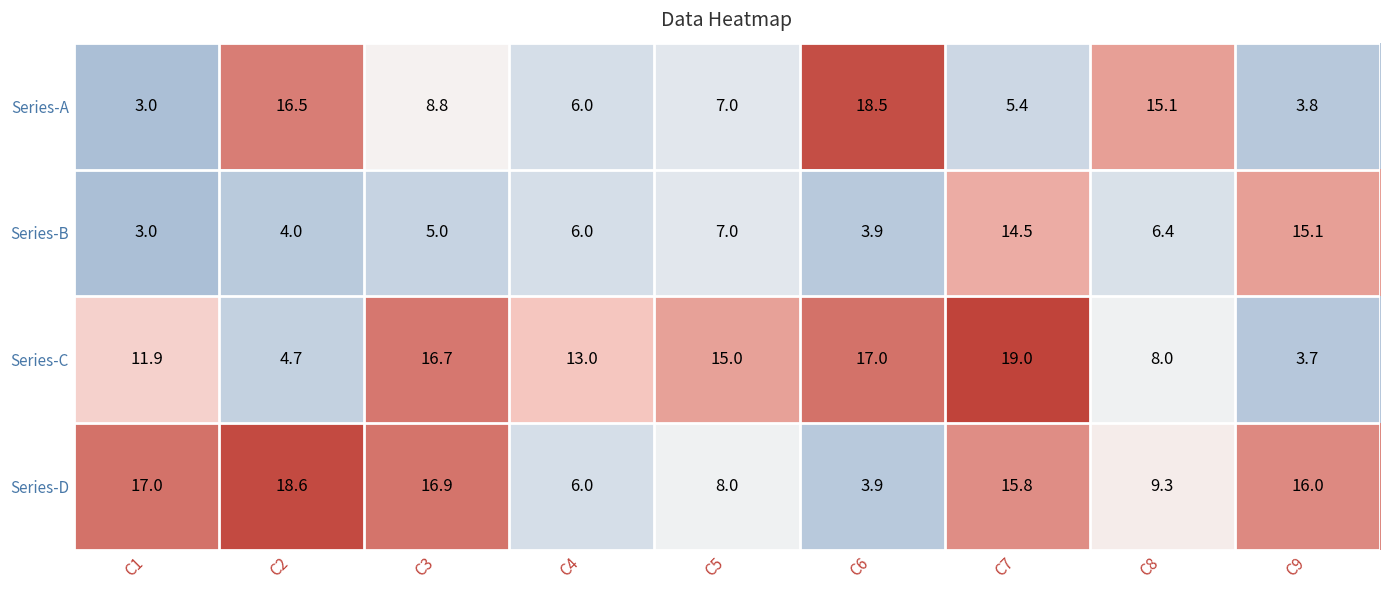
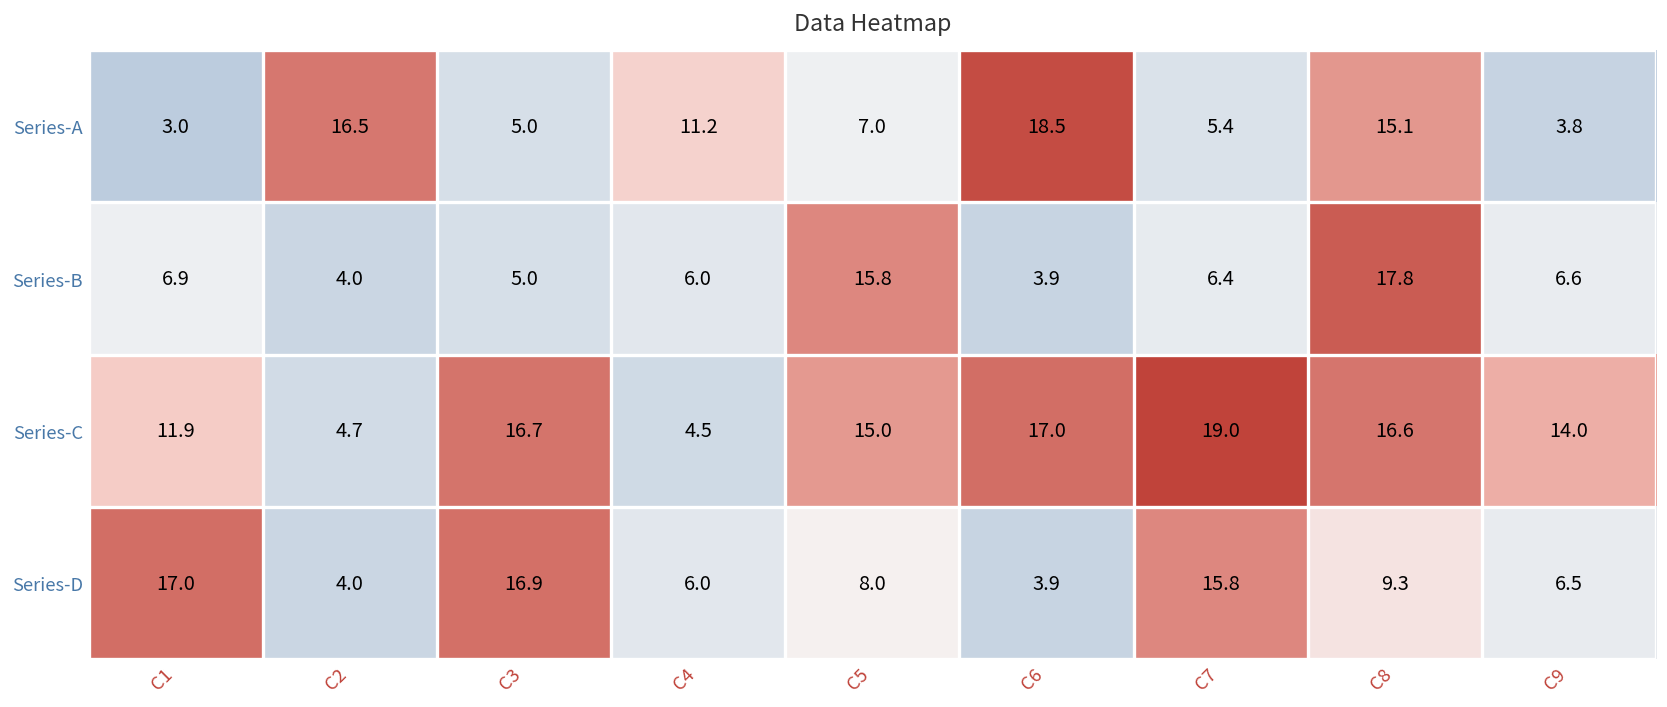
  {
    "Series-A": {
      "C1": 3.0,
      "C2": 16.5,
-     "C3": 8.8,
-     "C4": 6.0,
+     "C3": 5.0,
+     "C4": 11.2,
      "C5": 7.0,
      "C6": 18.5,
      "C7": 5.4,
      "C8": 15.1,
      "C9": 3.8
    },
    "Series-B": {
-     "C1": 3.0,
+     "C1": 6.9,
      "C2": 4.0,
      "C3": 5.0,
      "C4": 6.0,
-     "C5": 7.0,
+     "C5": 15.8,
      "C6": 3.9,
-     "C7": 14.5,
-     "C8": 6.4,
-     "C9": 15.1
+     "C7": 6.4,
+     "C8": 17.8,
+     "C9": 6.6
    },
    "Series-C": {
      "C1": 11.9,
      "C2": 4.7,
      "C3": 16.7,
-     "C4": 13.0,
+     "C4": 4.5,
      "C5": 15.0,
      "C6": 17.0,
      "C7": 19.0,
-     "C8": 8.0,
-     "C9": 3.7
+     "C8": 16.6,
+     "C9": 14.0
    },
    "Series-D": {
      "C1": 17.0,
-     "C2": 18.6,
+     "C2": 4.0,
      "C3": 16.9,
      "C4": 6.0,
      "C5": 8.0,
      "C6": 3.9,
      "C7": 15.8,
      "C8": 9.3,
-     "C9": 16.0
+     "C9": 6.5
    }
  }
